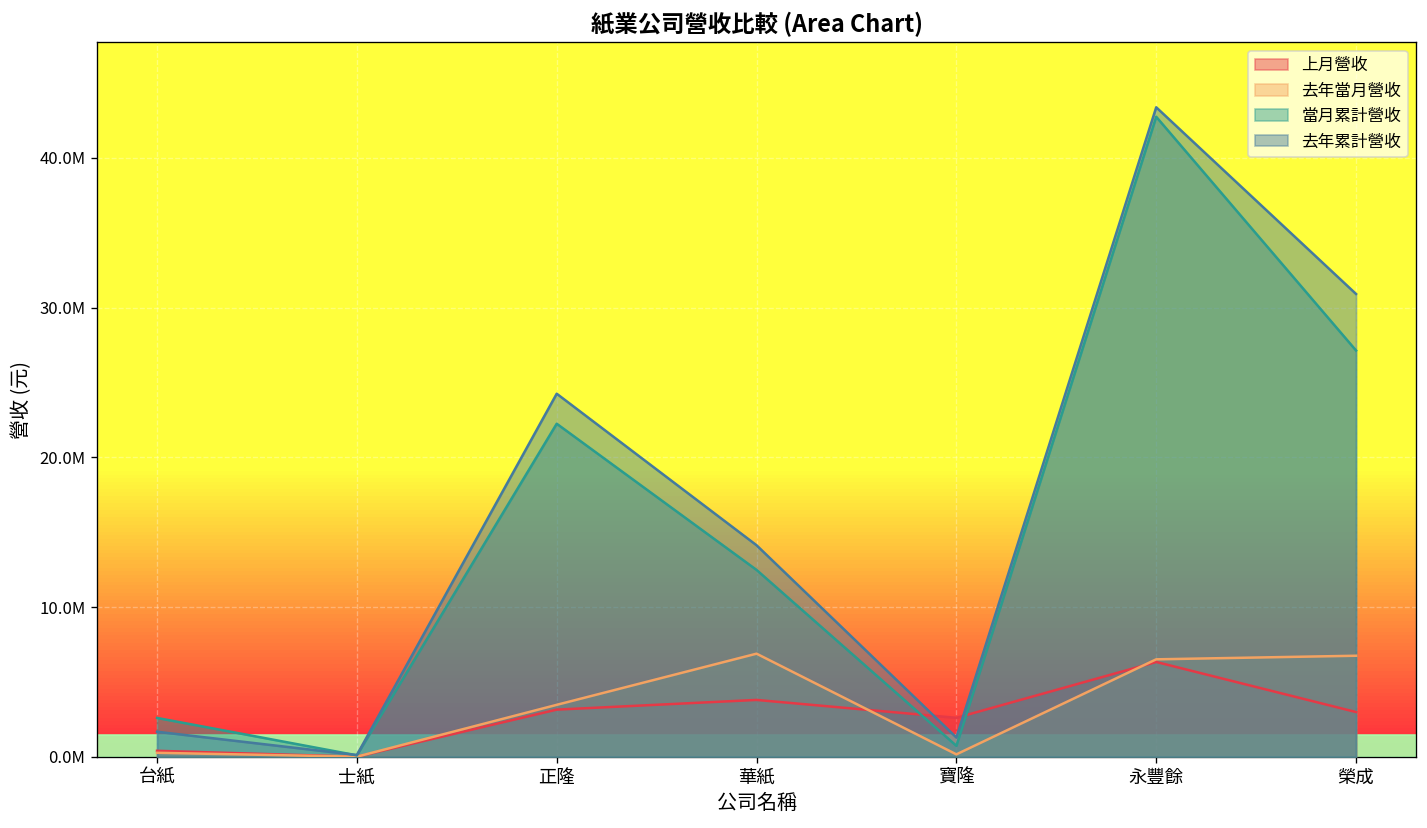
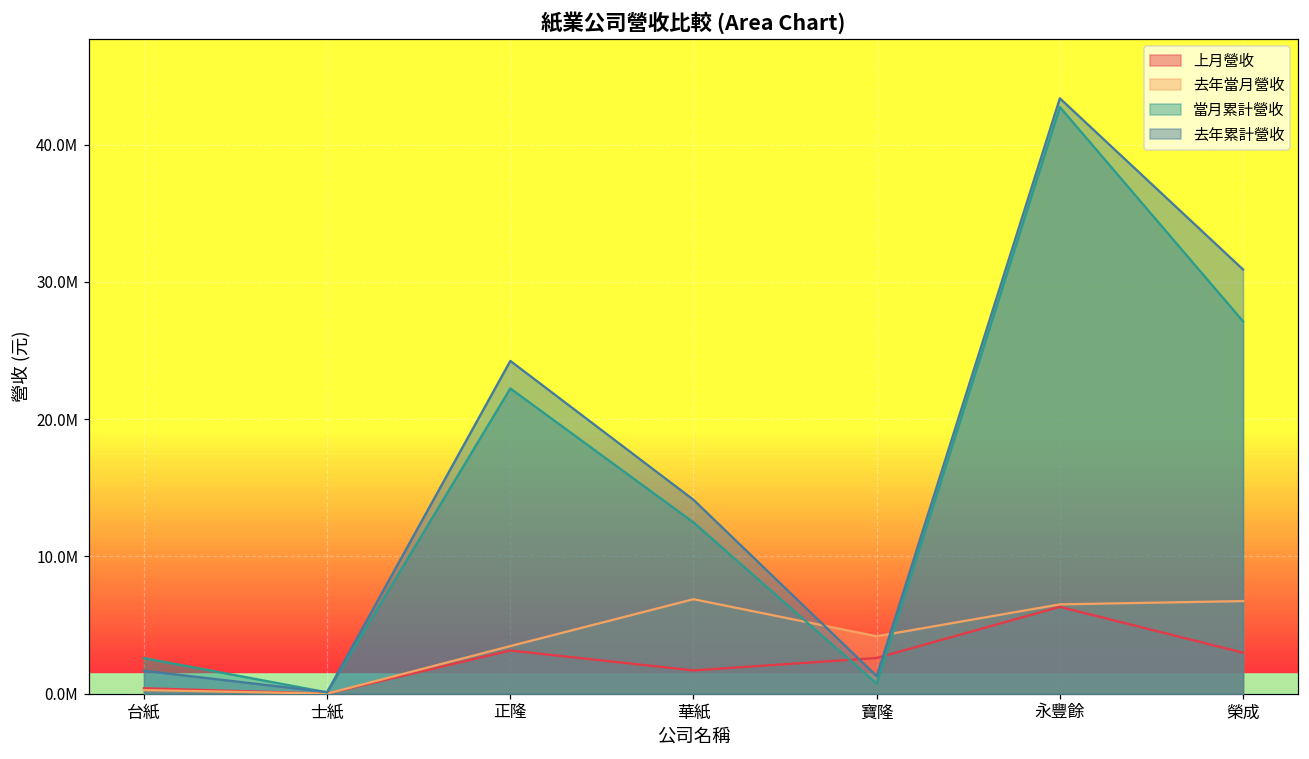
  {
    "上月營收": {
      "正隆": 3200000,
-     "華紙": 3800000,
+     "華紙": 1700000,
      "寶隆": 2600000,
      "榮成": 3000000
    },
    "去年當月營收": {
      "正隆": 3500000,
      "華紙": 6900000,
-     "寶隆": 200000,
+     "寶隆": 4200000,
      "榮成": 6800000
    }
  }
